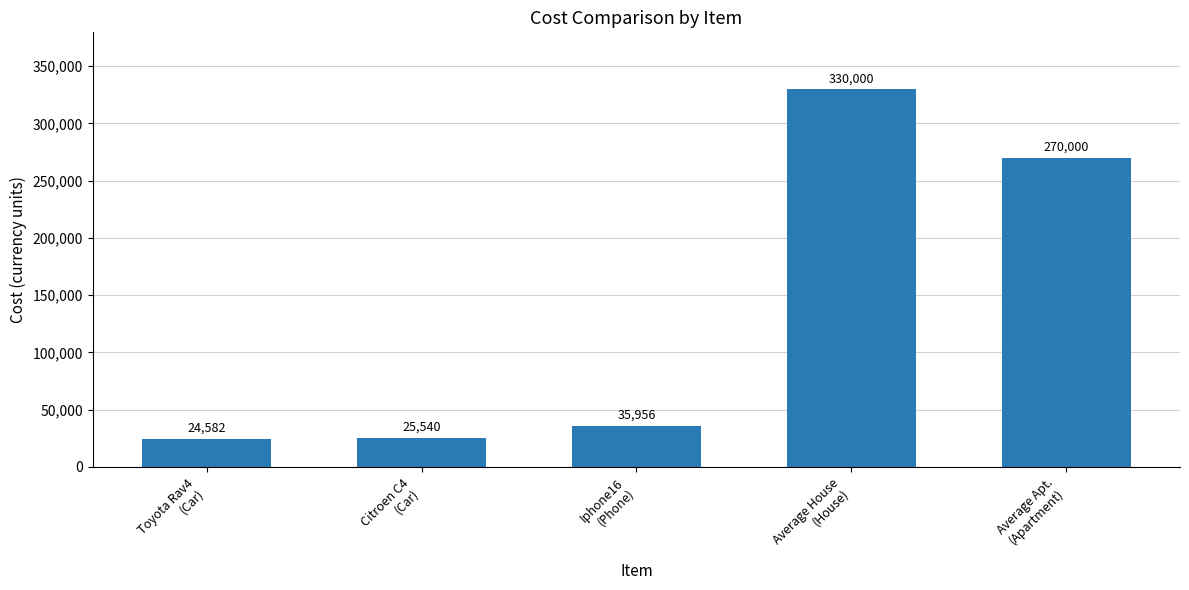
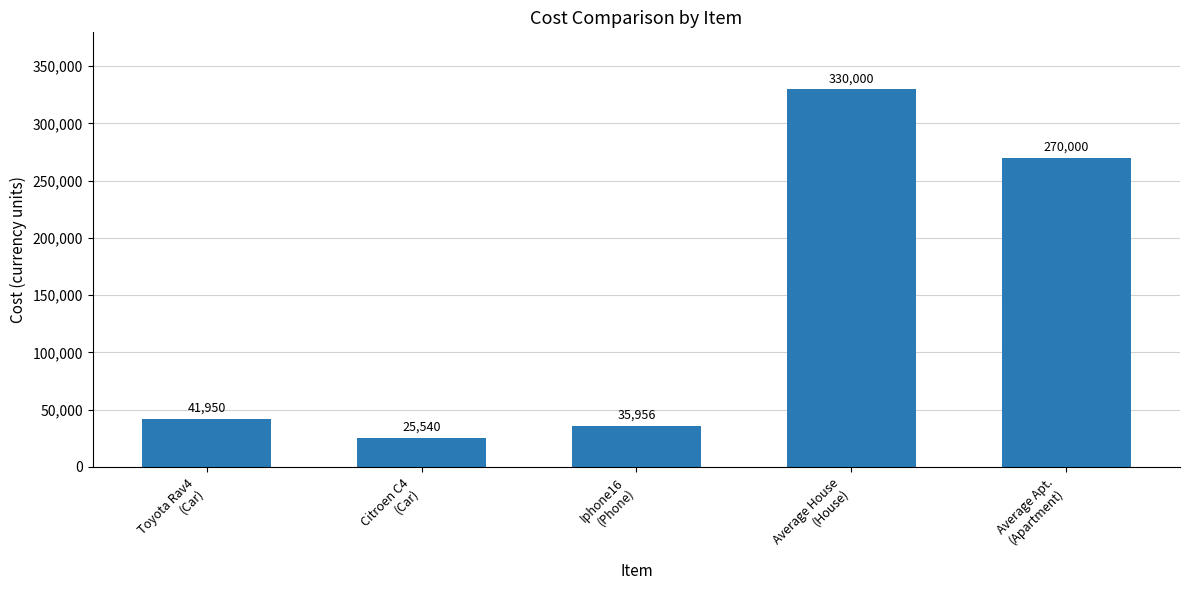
  {
-   "Toyota Rav4 (Car)": "24,582",
+   "Toyota Rav4 (Car)": "41,950",
    "Citroen C4 (Car)": "25,540",
    "Iphone16 (Phone)": "35,956",
    "Average House (House)": "330,000",
    "Average Apt. (Apartment)": "270,000"
  }
